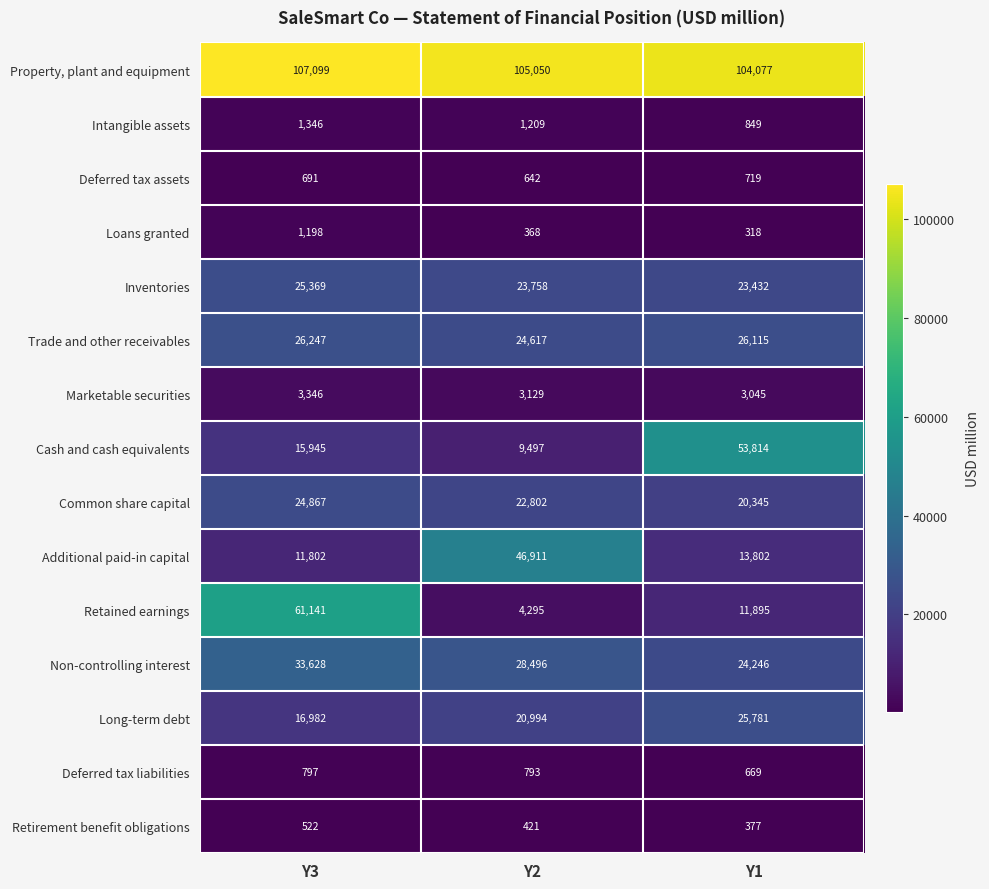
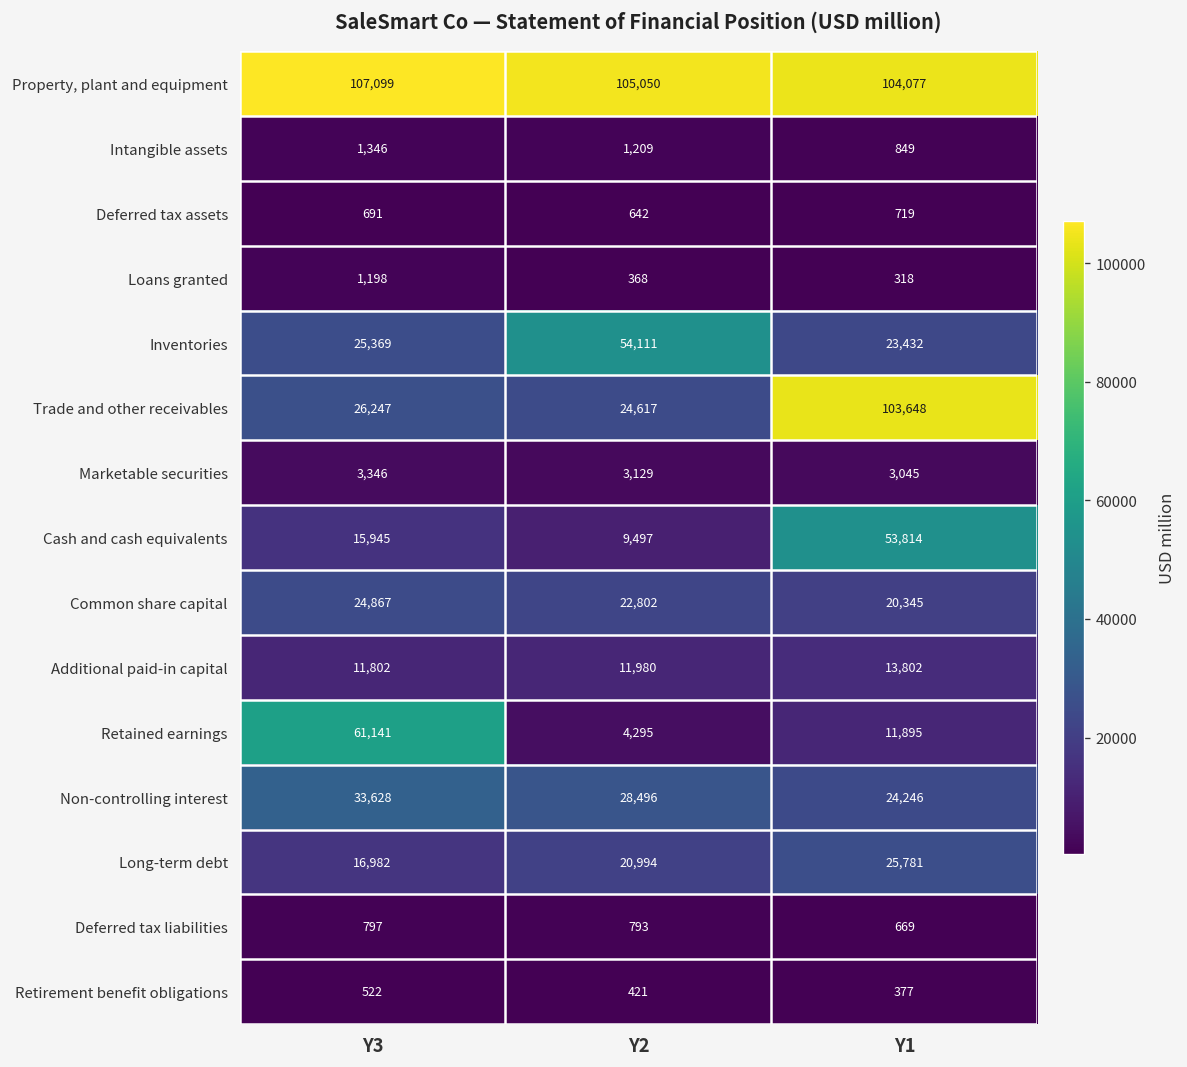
  {
    "Property, plant and equipment": {
      "Y3": "107,099",
      "Y2": "105,050",
      "Y1": "104,077"
    },
    "Intangible assets": {
      "Y3": "1,346",
      "Y2": "1,209",
      "Y1": "849"
    },
    "Deferred tax assets": {
      "Y3": "691",
      "Y2": "642",
      "Y1": "719"
    },
    "Loans granted": {
      "Y3": "1,198",
      "Y2": "368",
      "Y1": "318"
    },
    "Inventories": {
      "Y3": "25,369",
-     "Y2": "23,758",
+     "Y2": "54,111",
      "Y1": "23,432"
    },
    "Trade and other receivables": {
      "Y3": "26,247",
      "Y2": "24,617",
-     "Y1": "26,115"
+     "Y1": "103,648"
    },
    "Marketable securities": {
      "Y3": "3,346",
      "Y2": "3,129",
      "Y1": "3,045"
    },
    "Cash and cash equivalents": {
      "Y3": "15,945",
      "Y2": "9,497",
      "Y1": "53,814"
    },
    "Common share capital": {
      "Y3": "24,867",
      "Y2": "22,802",
      "Y1": "20,345"
    },
    "Additional paid-in capital": {
      "Y3": "11,802",
-     "Y2": "46,911",
+     "Y2": "11,980",
      "Y1": "13,802"
    },
    "Retained earnings": {
      "Y3": "61,141",
      "Y2": "4,295",
      "Y1": "11,895"
    },
    "Non-controlling interest": {
      "Y3": "33,628",
      "Y2": "28,496",
      "Y1": "24,246"
    },
    "Long-term debt": {
      "Y3": "16,982",
      "Y2": "20,994",
      "Y1": "25,781"
    },
    "Deferred tax liabilities": {
      "Y3": "797",
      "Y2": "793",
      "Y1": "669"
    },
    "Retirement benefit obligations": {
      "Y3": "522",
      "Y2": "421",
      "Y1": "377"
    }
  }
